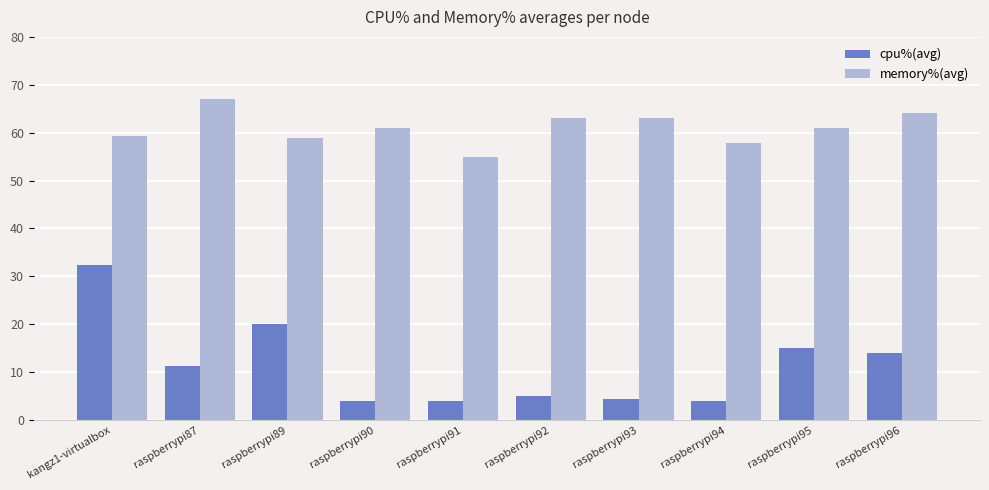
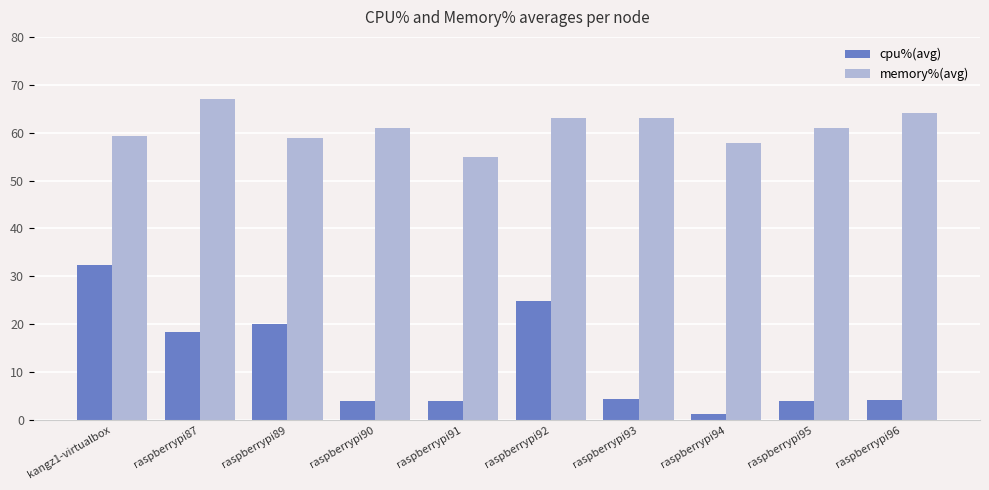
  {
    "cpu%(avg)": {
      "kangz1-virtualbox": 32,
-     "raspberrypi87": 11,
+     "raspberrypi87": 18,
      "raspberrypi89": 20,
      "raspberrypi90": 4,
      "raspberrypi91": 4,
-     "raspberrypi92": 5,
+     "raspberrypi92": 25,
      "raspberrypi93": 4,
-     "raspberrypi94": 4,
-     "raspberrypi95": 15,
-     "raspberrypi96": 14
+     "raspberrypi94": 1,
+     "raspberrypi95": 4,
+     "raspberrypi96": 4
    },
    "memory%(avg)": {
      "kangz1-virtualbox": 59,
      "raspberrypi87": 67,
      "raspberrypi89": 59,
      "raspberrypi90": 61,
      "raspberrypi91": 55,
      "raspberrypi92": 63,
      "raspberrypi93": 63,
      "raspberrypi94": 58,
      "raspberrypi95": 61,
      "raspberrypi96": 64
    }
  }
